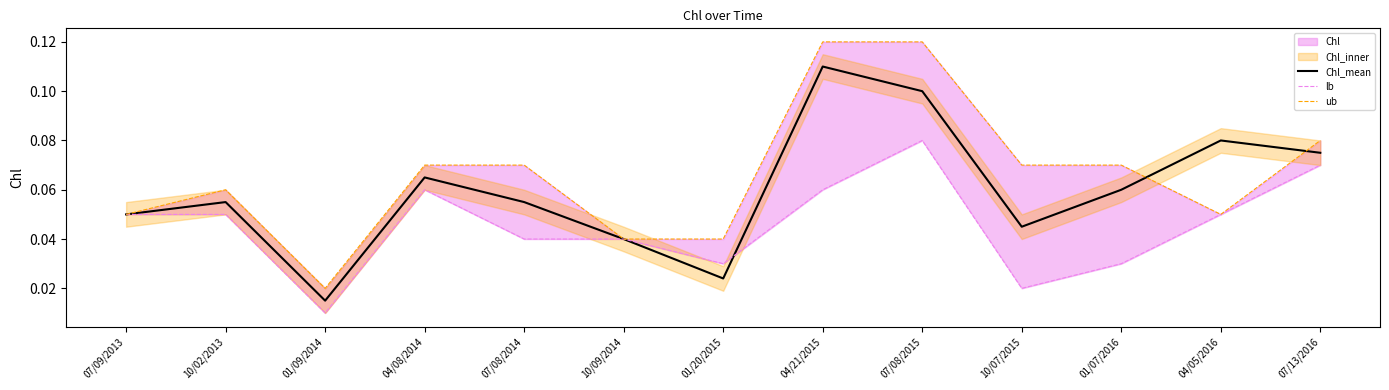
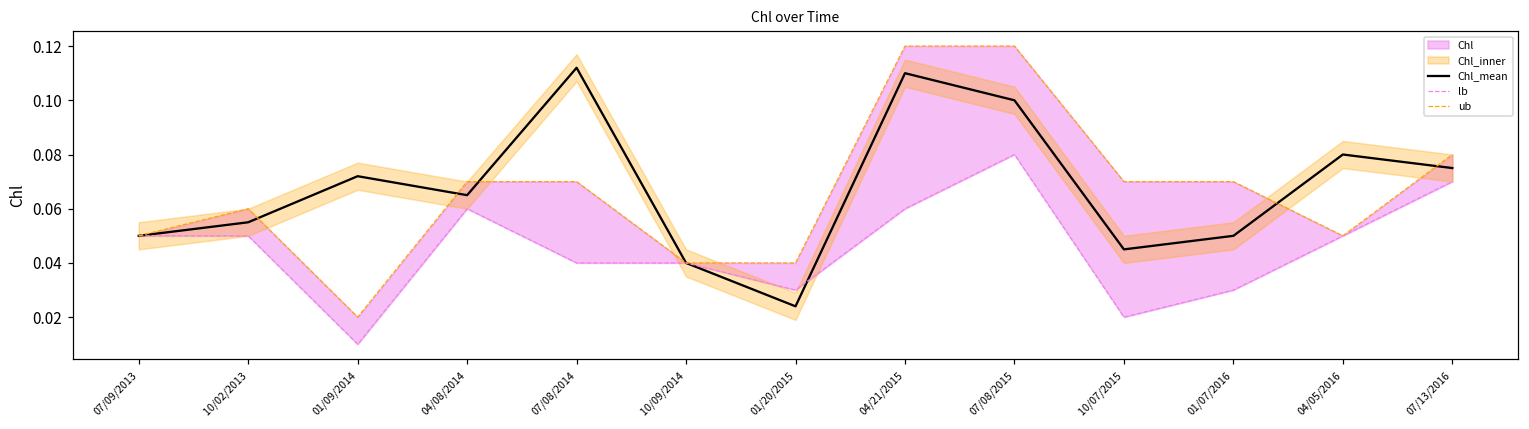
  {
    "Chl_mean": {
      "10/02/2013": 0.055,
-     "01/09/2014": 0.015,
+     "01/09/2014": 0.072,
      "04/08/2014": 0.065,
-     "07/08/2014": 0.055,
+     "07/08/2014": 0.112,
      "01/20/2015": 0.024,
      "04/21/2015": 0.110,
      "07/08/2015": 0.100,
      "10/07/2015": 0.045,
-     "01/07/2016": 0.06,
+     "01/07/2016": 0.05,
      "04/05/2016": 0.080,
      "07/13/2016": 0.075
    }
  }
